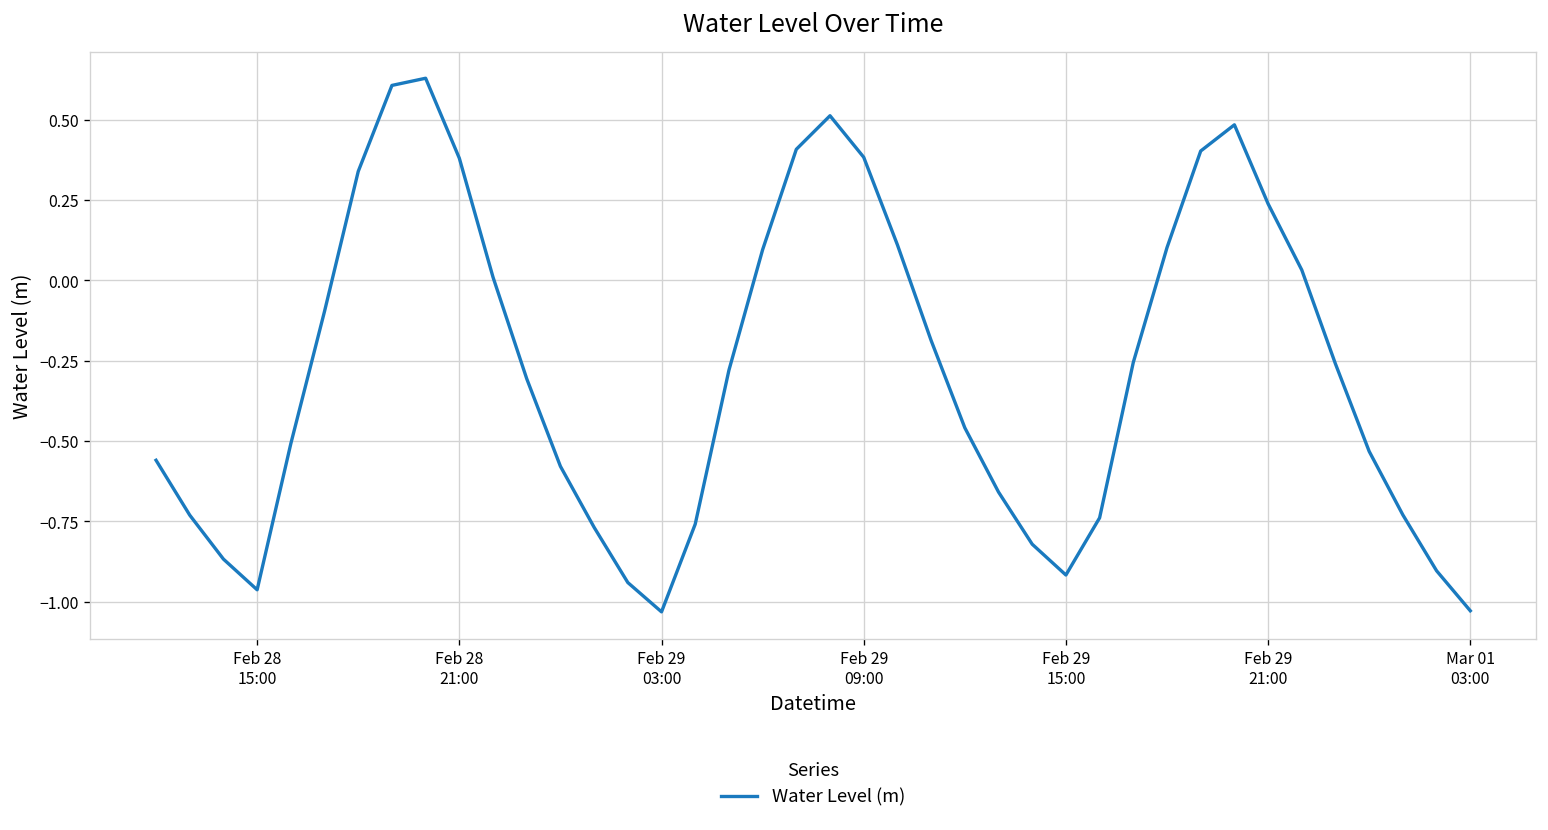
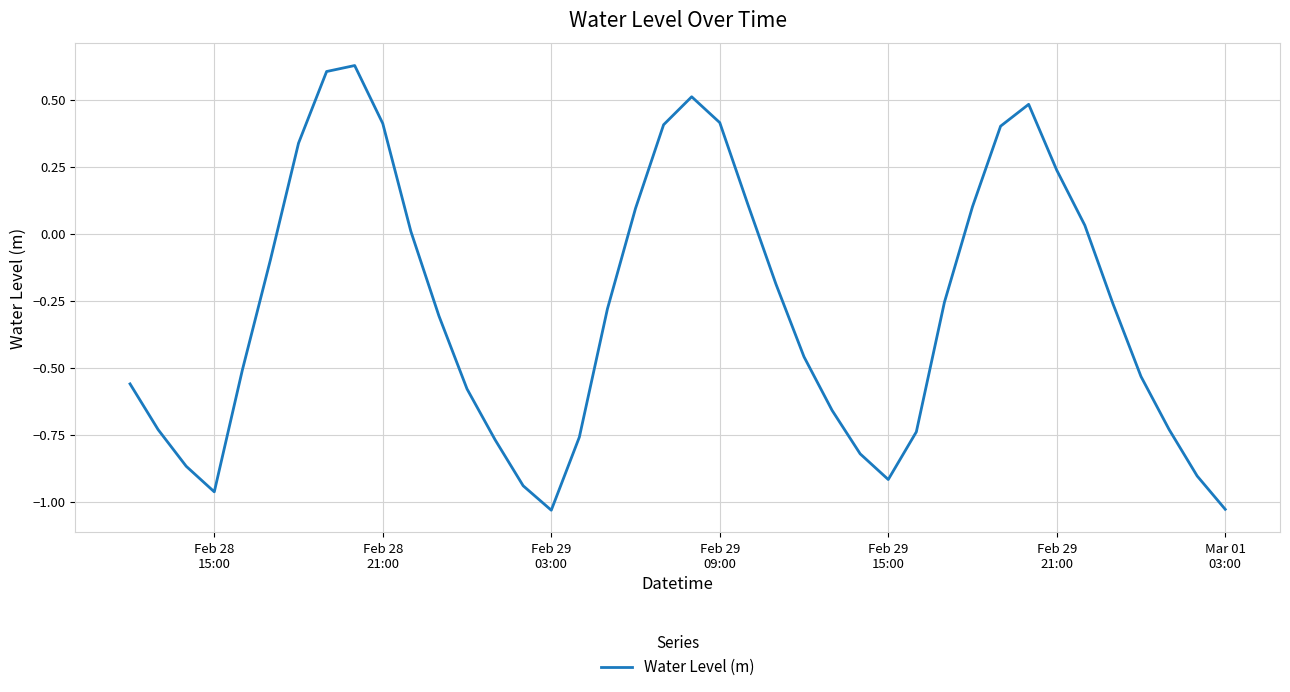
  {
    "Feb 28 15:00": -0.96,
-   "Feb 28 21:00": 0.38,
+   "Feb 28 21:00": 0.41,
    "Feb 29 03:00": -1.03,
-   "Feb 29 09:00": 0.38,
+   "Feb 29 09:00": 0.42,
    "Feb 29 15:00": -0.92,
    "Feb 29 21:00": 0.24,
    "Mar 01 03:00": -1.03
  }
